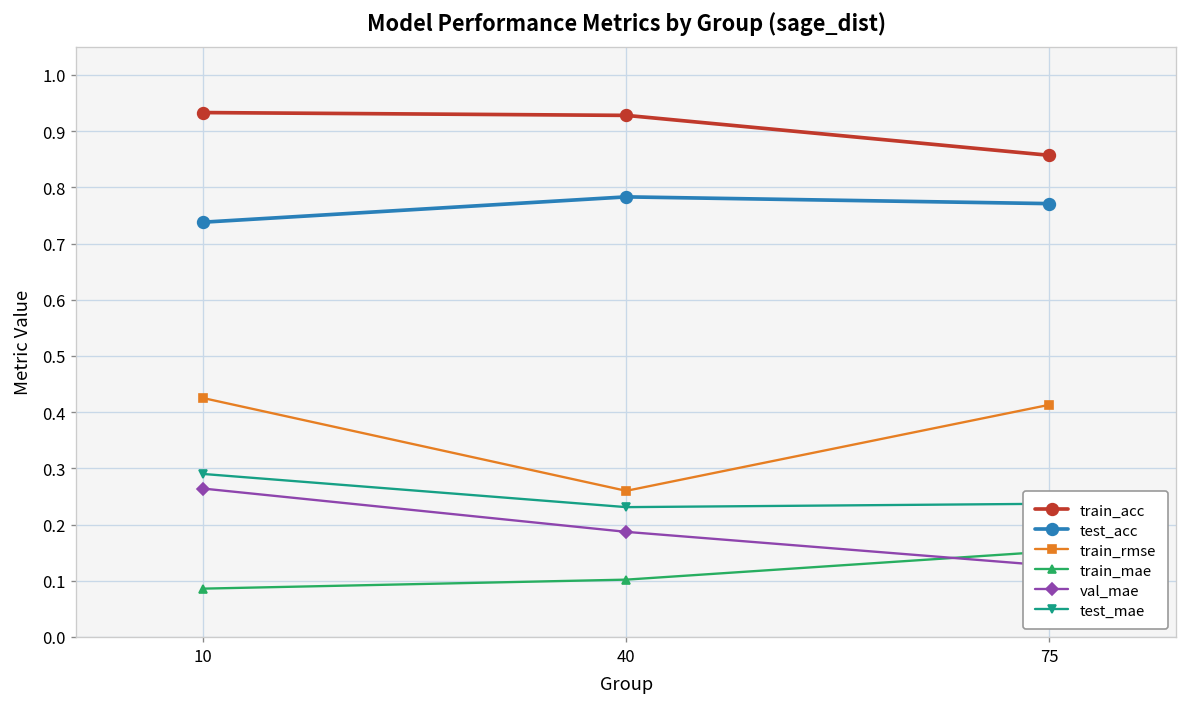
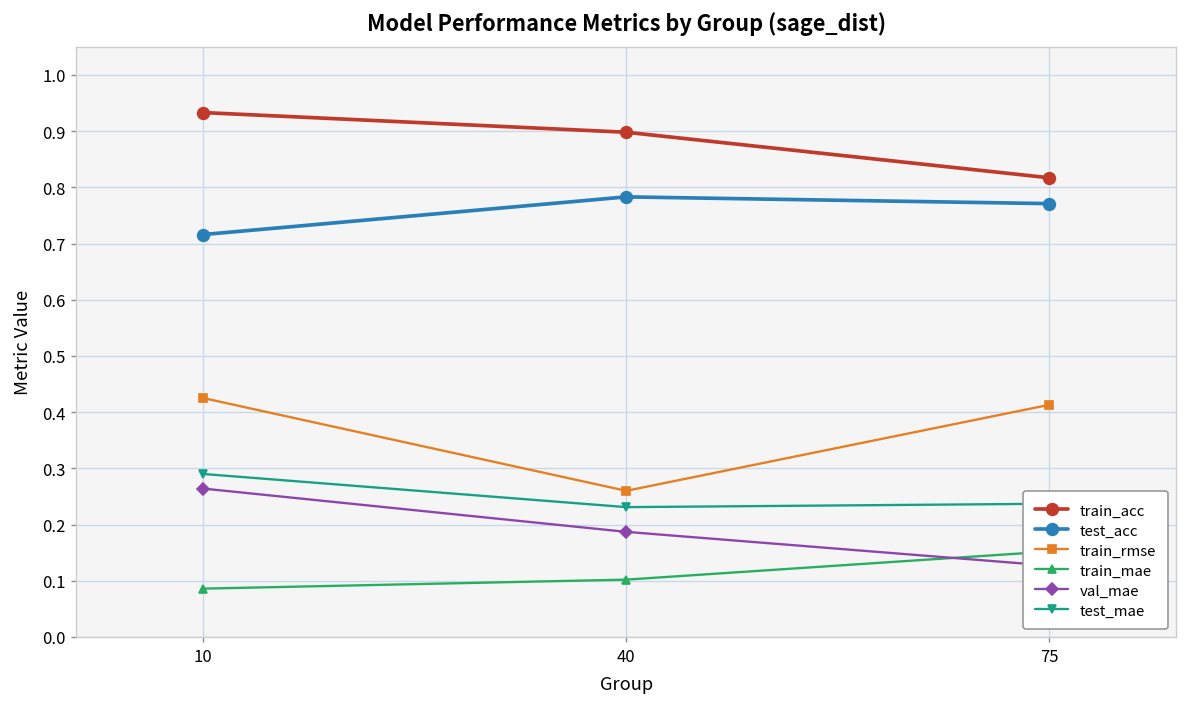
  {
    "train_acc": {
      "10": 0.93,
-     "40": 0.93,
-     "75": 0.86
+     "40": 0.90,
+     "75": 0.82
    },
    "test_acc": {
-     "10": 0.74,
+     "10": 0.72,
      "40": 0.78,
      "75": 0.77
    },
    "train_rmse": {
      "10": 0.43,
      "40": 0.26,
      "75": 0.41
    },
    "val_mae": {
      "10": 0.26,
      "40": 0.19
    }
  }
